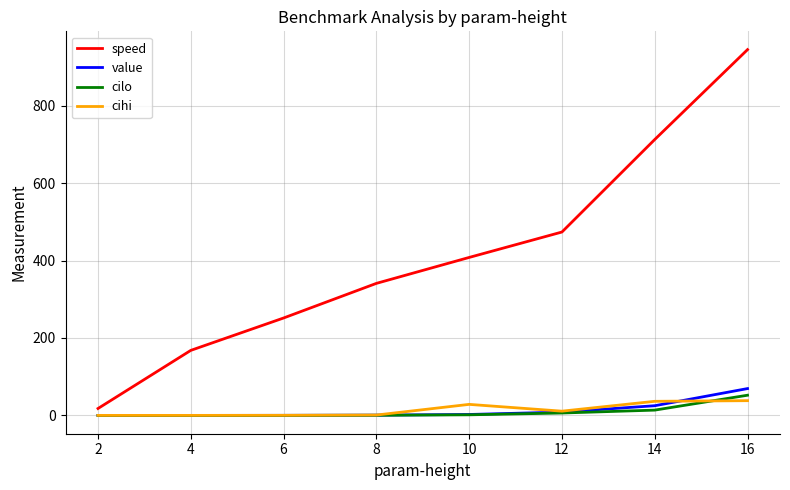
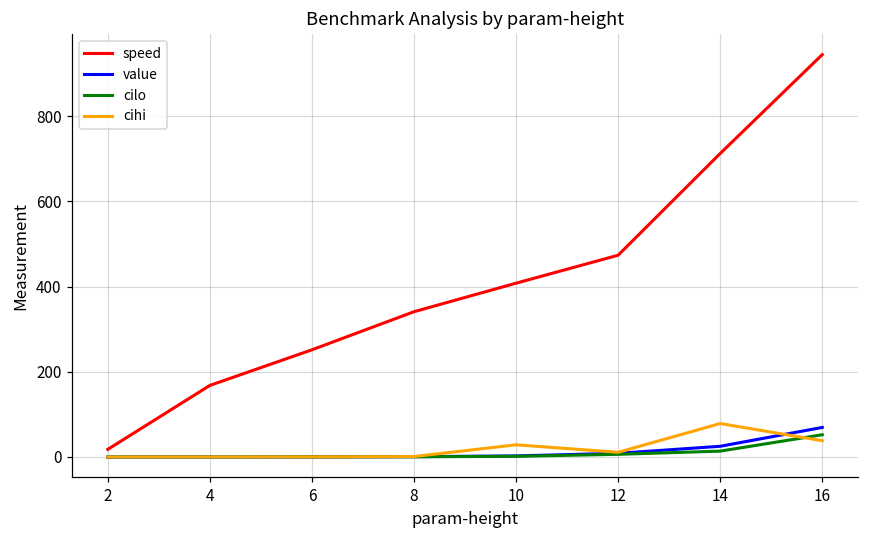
  {
    "speed": {
      "2": 20,
      "4": 170,
      "6": 250,
      "8": 340,
      "10": 410,
      "12": 470,
      "14": 710,
      "16": 940
    },
    "value": {
      "14": 30,
      "16": 70
    },
    "cilo": {
      "14": 10,
      "16": 50
    },
    "cihi": {
      "10": 30,
-     "14": 40,
+     "14": 80,
      "16": 40
    }
  }
